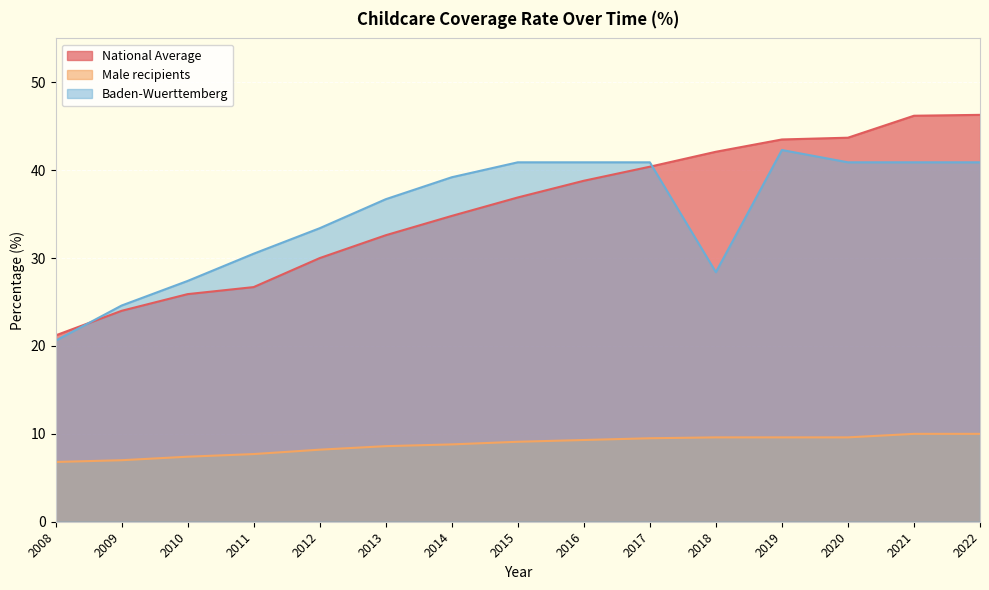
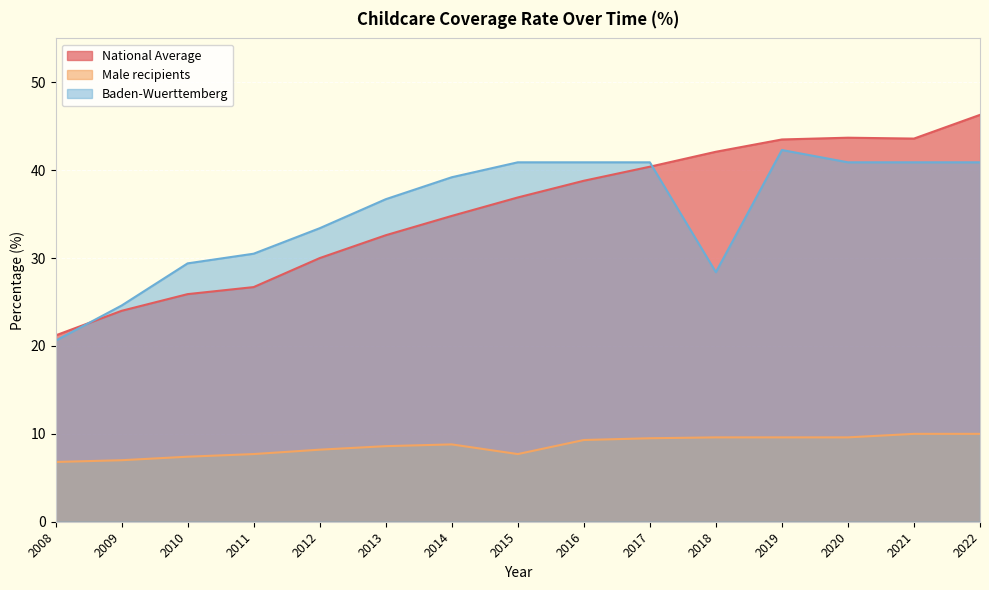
  {
    "National Average": {
      "2008": 21,
      "2009": 24,
      "2010": 26,
      "2011": 27,
      "2012": 30,
      "2013": 33,
      "2014": 35,
      "2015": 37,
      "2016": 39,
      "2017": 40,
      "2018": 42,
      "2019": 44,
      "2020": 44,
-     "2021": 46,
+     "2021": 44,
      "2022": 46
    },
    "Male recipients": {
      "2008": 7,
      "2009": 7,
      "2010": 7,
      "2011": 8,
      "2012": 8,
      "2013": 9,
      "2014": 9,
-     "2015": 9,
+     "2015": 8,
      "2016": 9,
      "2017": 10,
      "2018": 10,
      "2019": 10,
      "2020": 10,
      "2021": 10,
      "2022": 10
    },
    "Baden-Wuerttemberg": {
      "2008": 21,
      "2009": 25,
-     "2010": 27,
+     "2010": 29,
      "2011": 31,
      "2012": 33,
      "2013": 37,
      "2014": 39,
      "2015": 41,
      "2016": 41,
      "2017": 41,
      "2018": 28,
      "2019": 42,
      "2020": 41,
      "2021": 41,
      "2022": 41
    }
  }
